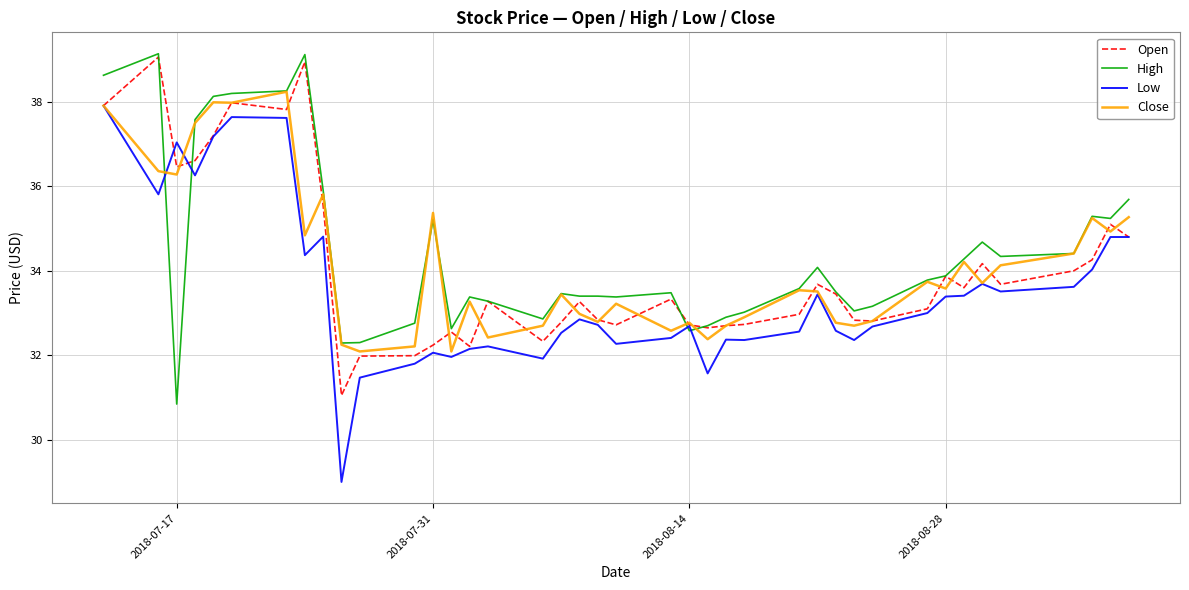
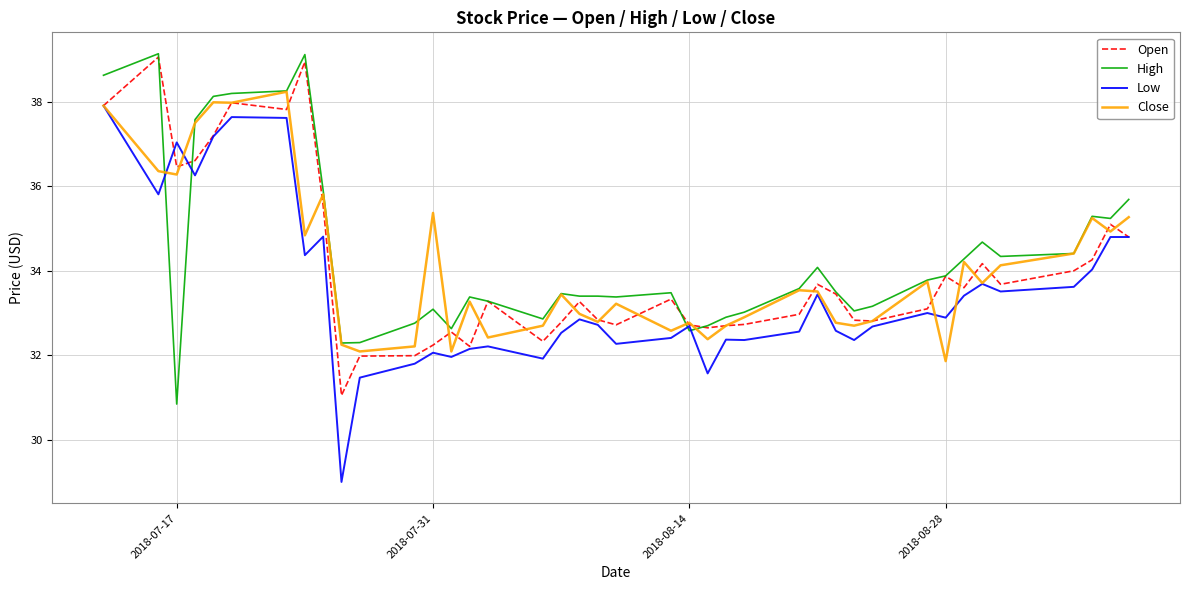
  {
    "Open": {
      "2018-07-17": 36.5,
      "2018-07-31": 32.2
    },
    "High": {
      "2018-07-17": 30.8,
-     "2018-07-31": 35.2,
+     "2018-07-31": 33.1,
      "2018-08-14": 32.6
    },
    "Low": {
      "2018-07-17": 37.0,
      "2018-07-31": 32.1,
-     "2018-08-28": 33.4
+     "2018-08-28": 32.9
    },
    "Close": {
      "2018-07-17": 36.3,
      "2018-07-31": 35.4,
-     "2018-08-28": 33.6
+     "2018-08-28": 31.9
    }
  }
